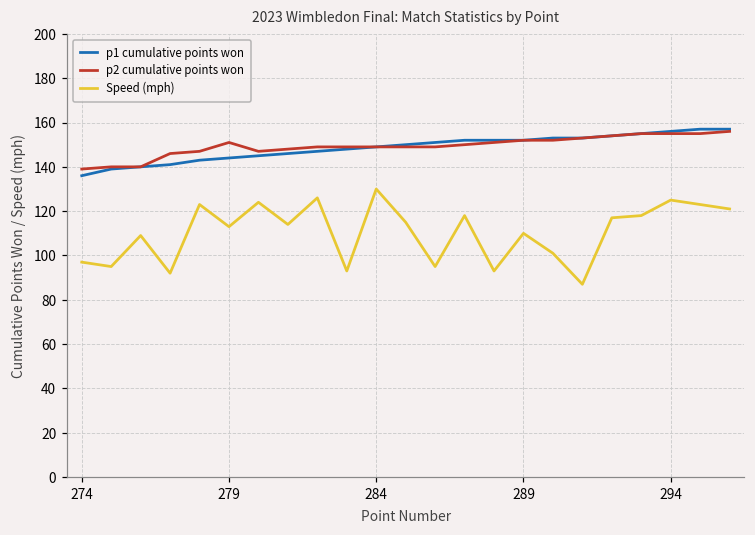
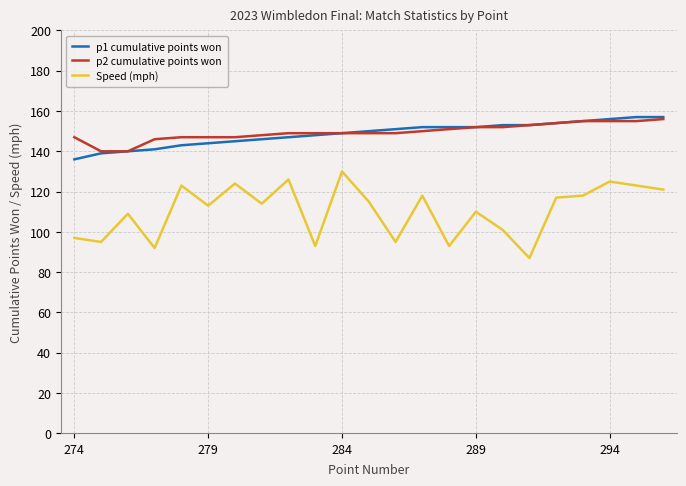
  {
    "p1 cumulative points won": {
      "274": 136,
      "279": 144
    },
    "p2 cumulative points won": {
-     "274": 139,
-     "279": 151
+     "274": 147,
+     "279": 147
    },
    "Speed (mph)": {
      "274": 97,
      "279": 113,
      "284": 130,
      "289": 110,
      "294": 125
    }
  }
